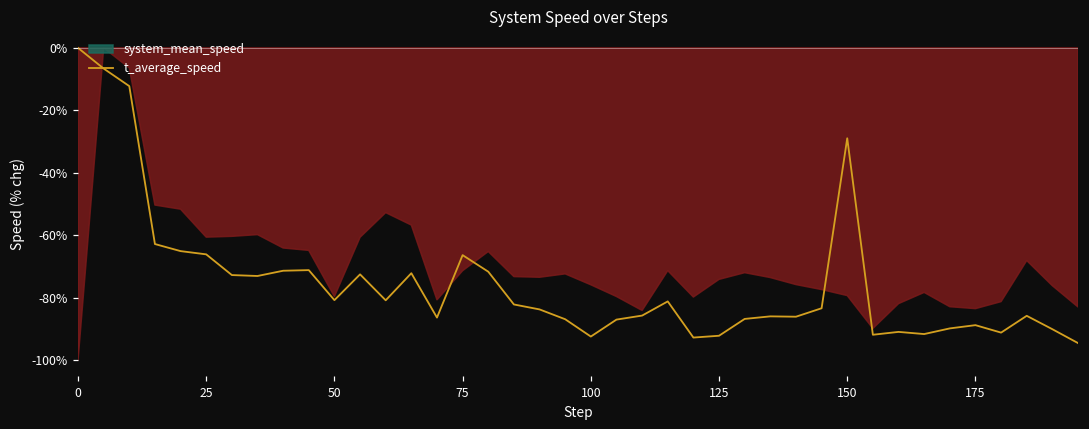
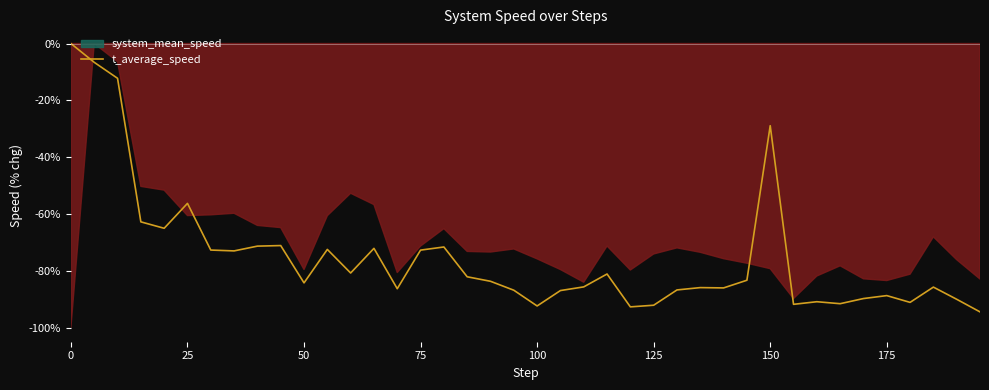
  {
    "0": "0%",
-   "25": "-66%",
-   "50": "-81%",
-   "75": "-66%",
+   "25": "-56%",
+   "50": "-84%",
+   "75": "-73%",
    "100": "-92%",
    "125": "-92%",
    "150": "-29%",
    "175": "-89%"
  }
